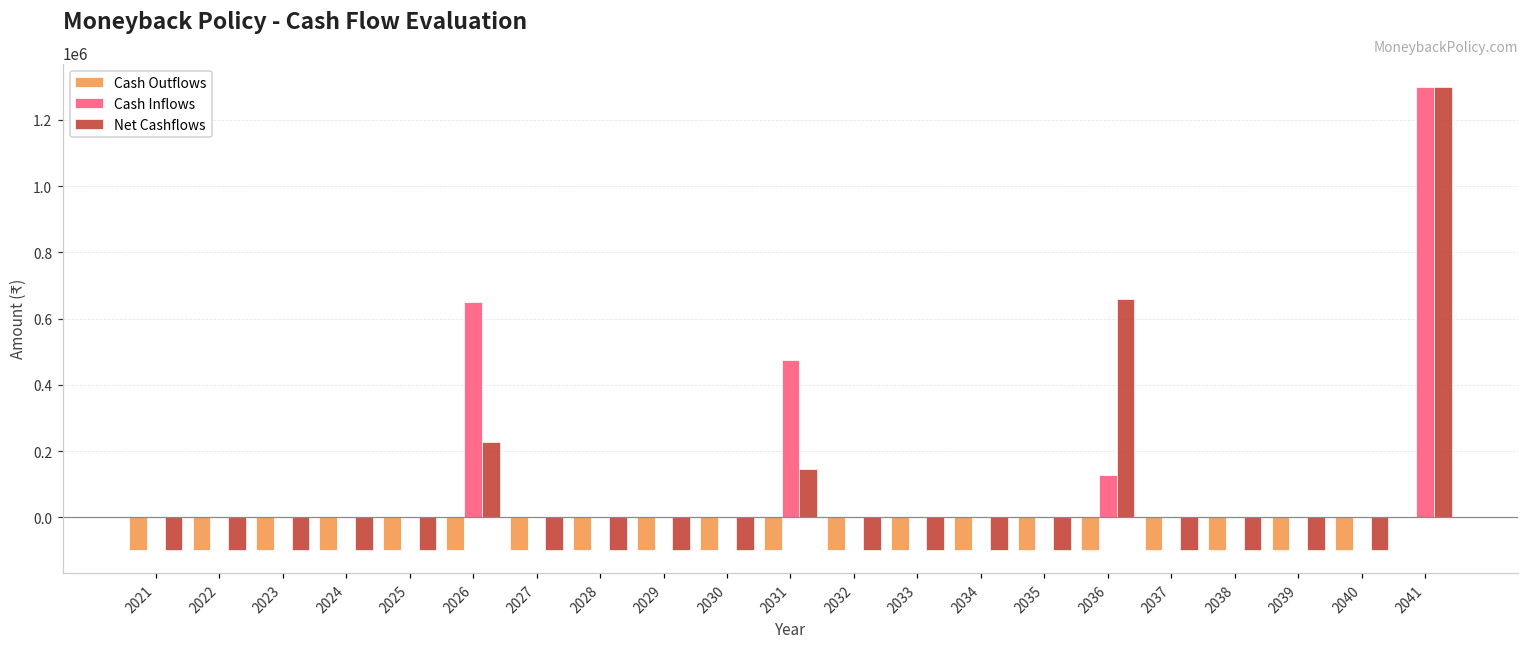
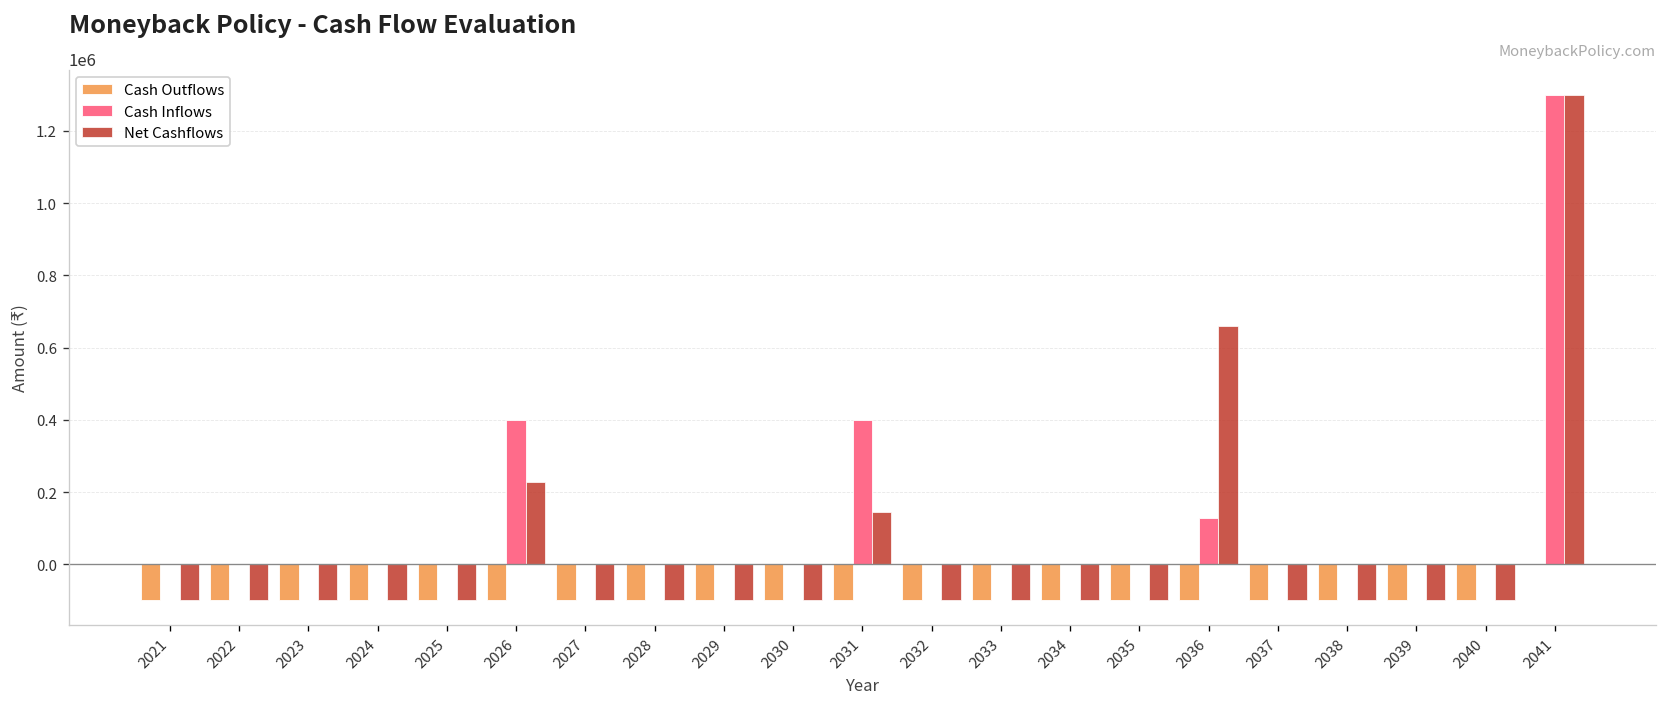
  {
    "Cash Outflows": {
      "2021": -100000,
      "2022": -100000,
      "2023": -100000,
      "2024": -100000,
      "2025": -100000,
      "2026": -100000,
      "2027": -100000,
      "2028": -100000,
      "2029": -100000,
      "2030": -100000,
      "2031": -100000,
      "2032": -100000,
      "2033": -100000,
      "2034": -100000,
      "2035": -100000,
      "2036": -100000,
      "2037": -100000,
      "2038": -100000,
      "2039": -100000,
      "2040": -100000,
      "2041": 0
    },
    "Cash Inflows": {
      "2021": 0,
      "2022": 0,
      "2023": 0,
      "2024": 0,
      "2025": 0,
-     "2026": 650000,
+     "2026": 400000,
      "2027": 0,
      "2028": 0,
      "2029": 0,
      "2030": 0,
-     "2031": 470000,
+     "2031": 400000,
      "2032": 0,
      "2033": 0,
      "2034": 0,
      "2035": 0,
      "2036": 130000,
      "2037": 0,
      "2038": 0,
      "2039": 0,
      "2040": 0,
      "2041": 1300000
    },
    "Net Cashflows": {
      "2021": -100000,
      "2022": -100000,
      "2023": -100000,
      "2024": -100000,
      "2025": -100000,
      "2026": 230000,
      "2027": -100000,
      "2028": -100000,
      "2029": -100000,
      "2030": -100000,
      "2031": 150000,
      "2032": -100000,
      "2033": -100000,
      "2034": -100000,
      "2035": -100000,
      "2036": 660000,
      "2037": -100000,
      "2038": -100000,
      "2039": -100000,
      "2040": -100000,
      "2041": 1300000
    }
  }
